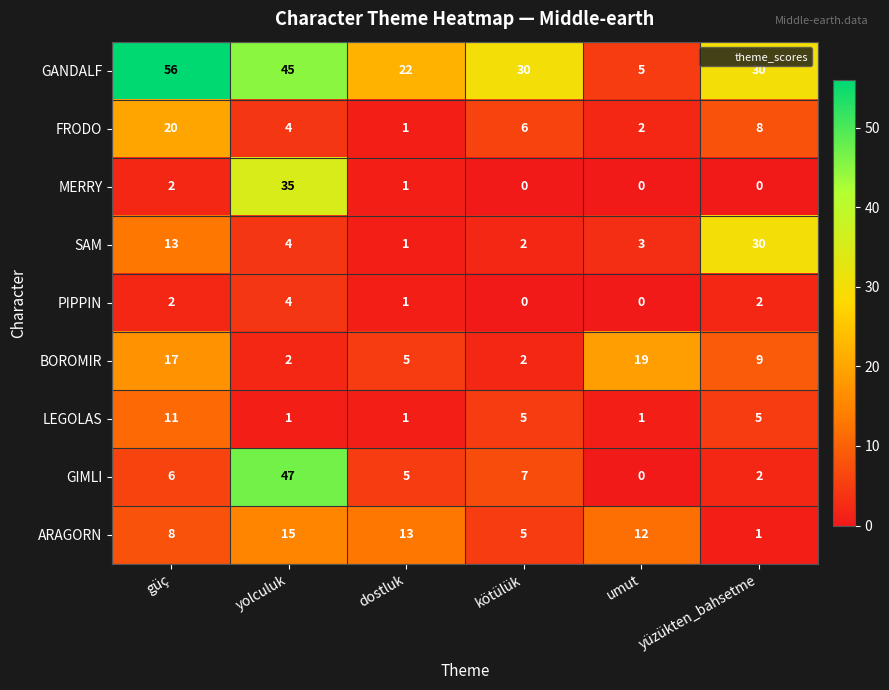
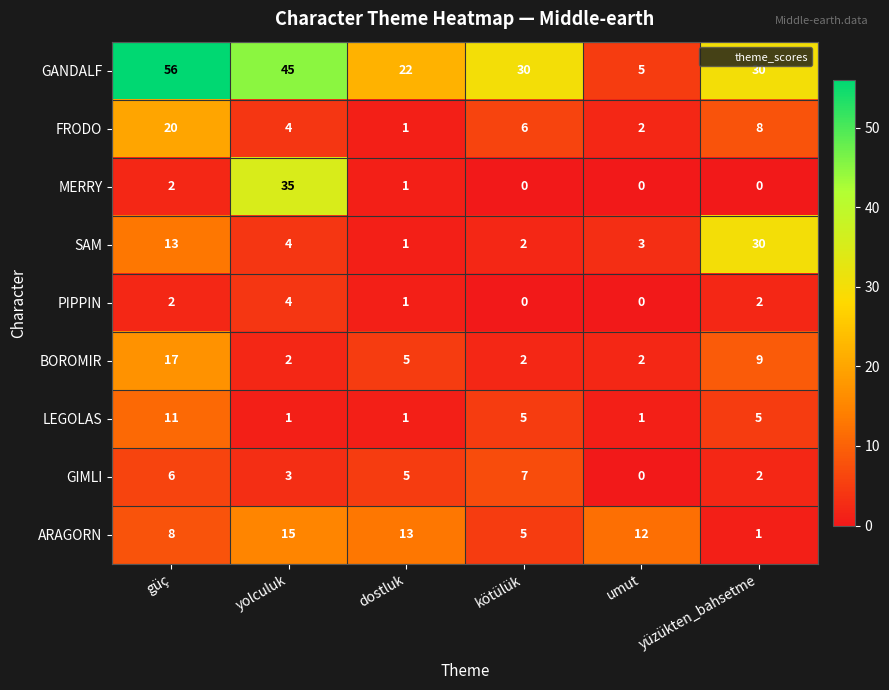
  {
    "GANDALF": {
      "güç": 56,
      "yolculuk": 45,
      "dostluk": 22,
      "kötülük": 30,
      "umut": 5
    },
    "FRODO": {
      "güç": 20,
      "yolculuk": 4,
      "dostluk": 1,
      "kötülük": 6,
      "umut": 2,
      "yüzükten_bahsetme": 8
    },
    "MERRY": {
      "güç": 2,
      "yolculuk": 35,
      "dostluk": 1,
      "kötülük": 0,
      "umut": 0,
      "yüzükten_bahsetme": 0
    },
    "SAM": {
      "güç": 13,
      "yolculuk": 4,
      "dostluk": 1,
      "kötülük": 2,
      "umut": 3,
      "yüzükten_bahsetme": 30
    },
    "PIPPIN": {
      "güç": 2,
      "yolculuk": 4,
      "dostluk": 1,
      "kötülük": 0,
      "umut": 0,
      "yüzükten_bahsetme": 2
    },
    "BOROMIR": {
      "güç": 17,
      "yolculuk": 2,
      "dostluk": 5,
      "kötülük": 2,
-     "umut": 19,
+     "umut": 2,
      "yüzükten_bahsetme": 9
    },
    "LEGOLAS": {
      "güç": 11,
      "yolculuk": 1,
      "dostluk": 1,
      "kötülük": 5,
      "umut": 1,
      "yüzükten_bahsetme": 5
    },
    "GIMLI": {
      "güç": 6,
-     "yolculuk": 47,
+     "yolculuk": 3,
      "dostluk": 5,
      "kötülük": 7,
      "umut": 0,
      "yüzükten_bahsetme": 2
    },
    "ARAGORN": {
      "güç": 8,
      "yolculuk": 15,
      "dostluk": 13,
      "kötülük": 5,
      "umut": 12,
      "yüzükten_bahsetme": 1
    }
  }
